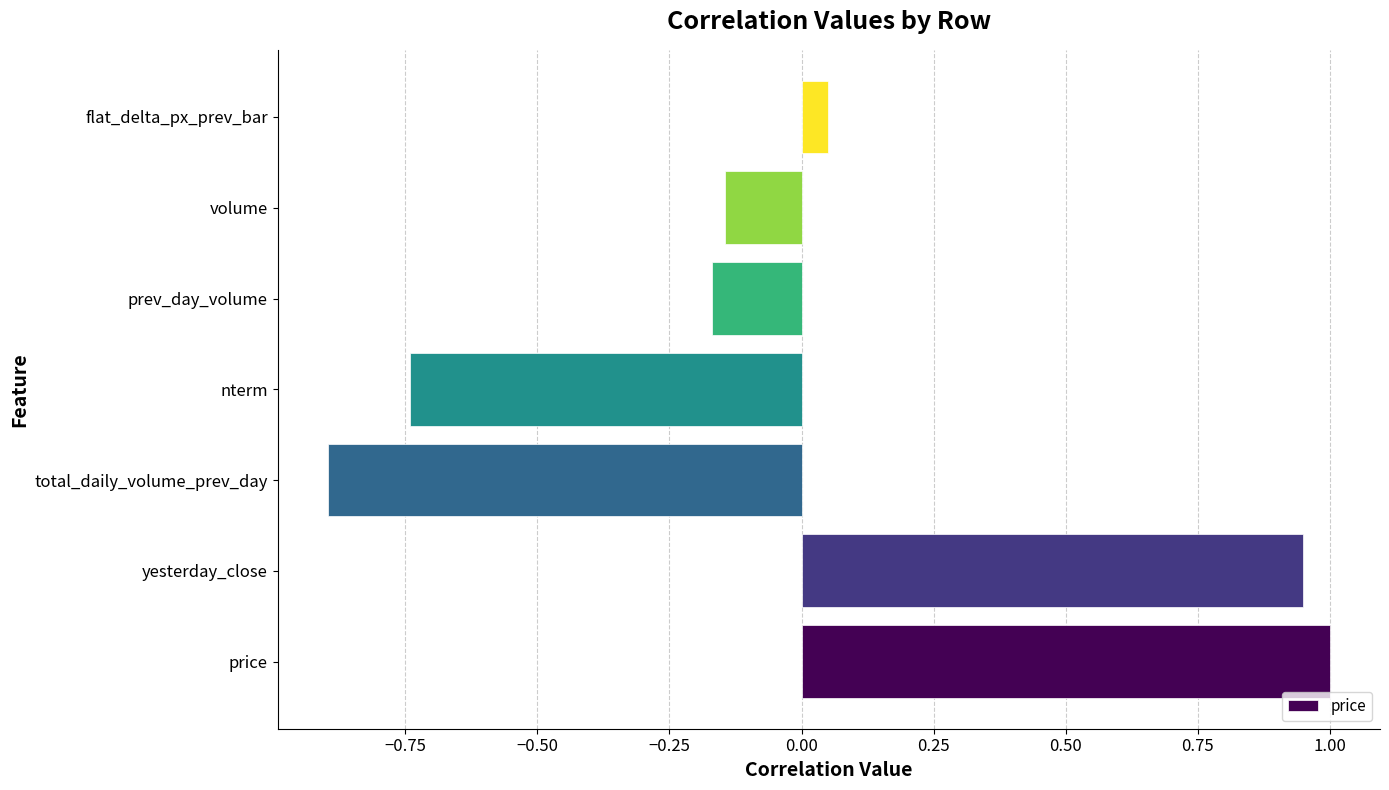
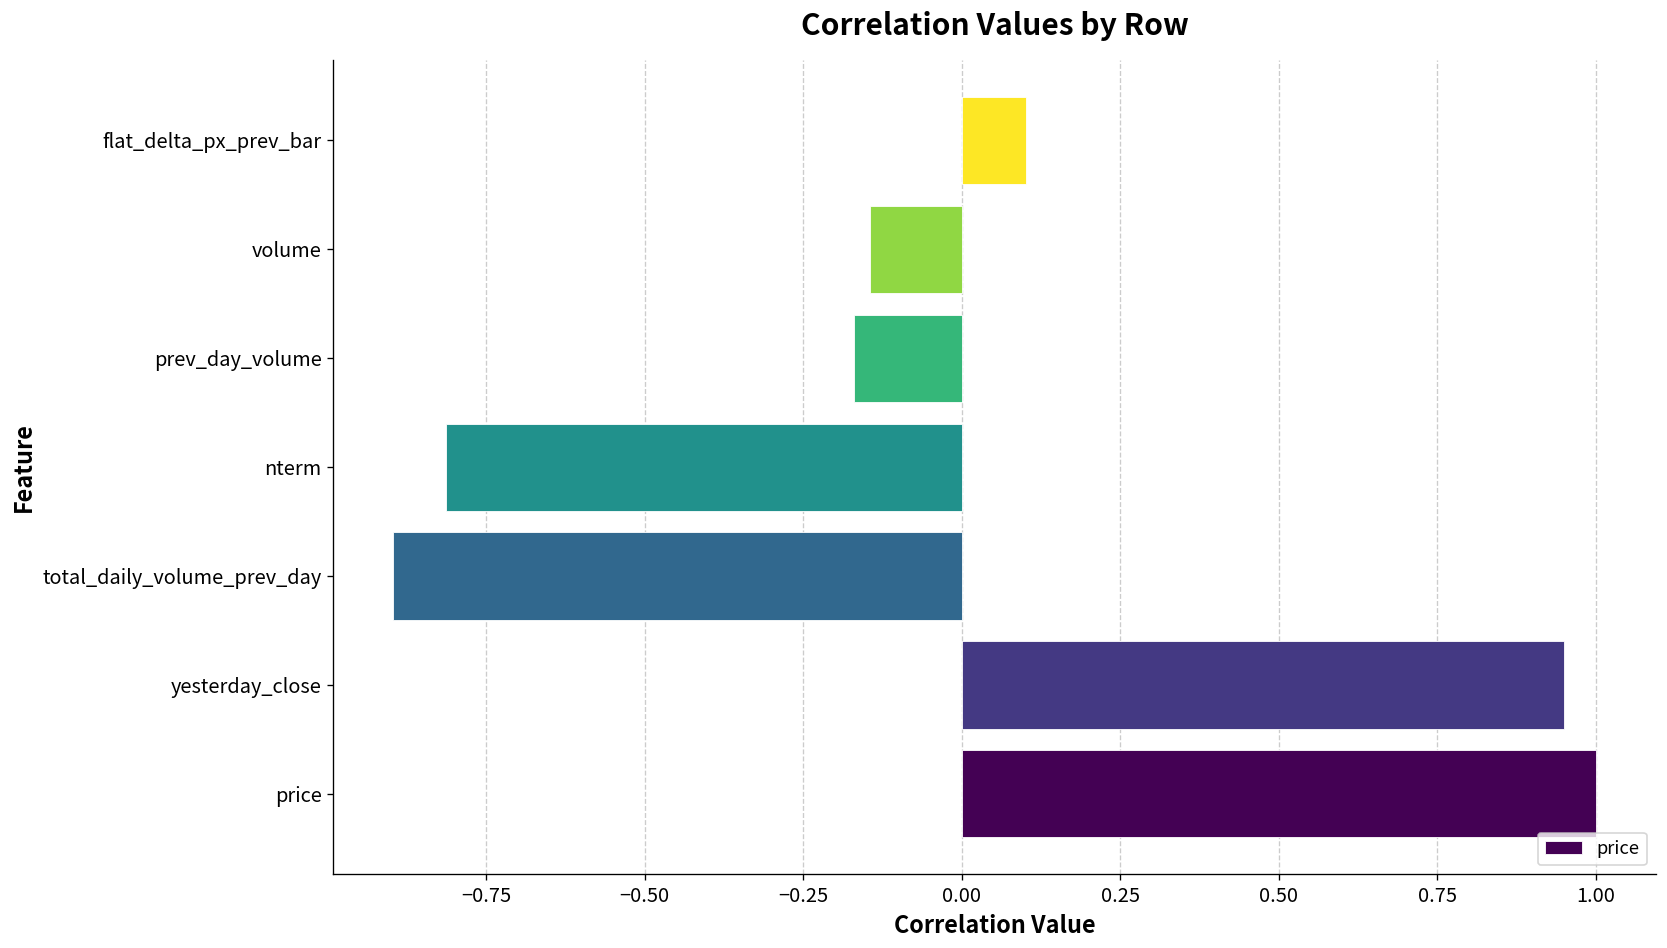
  {
-   "flat_delta_px_prev_bar": 0.05,
+   "flat_delta_px_prev_bar": 0.10,
    "volume": -0.15,
    "prev_day_volume": -0.17,
-   "nterm": -0.74,
+   "nterm": -0.81,
    "total_daily_volume_prev_day": -0.90,
    "yesterday_close": 0.95,
    "price": 1.00
  }
